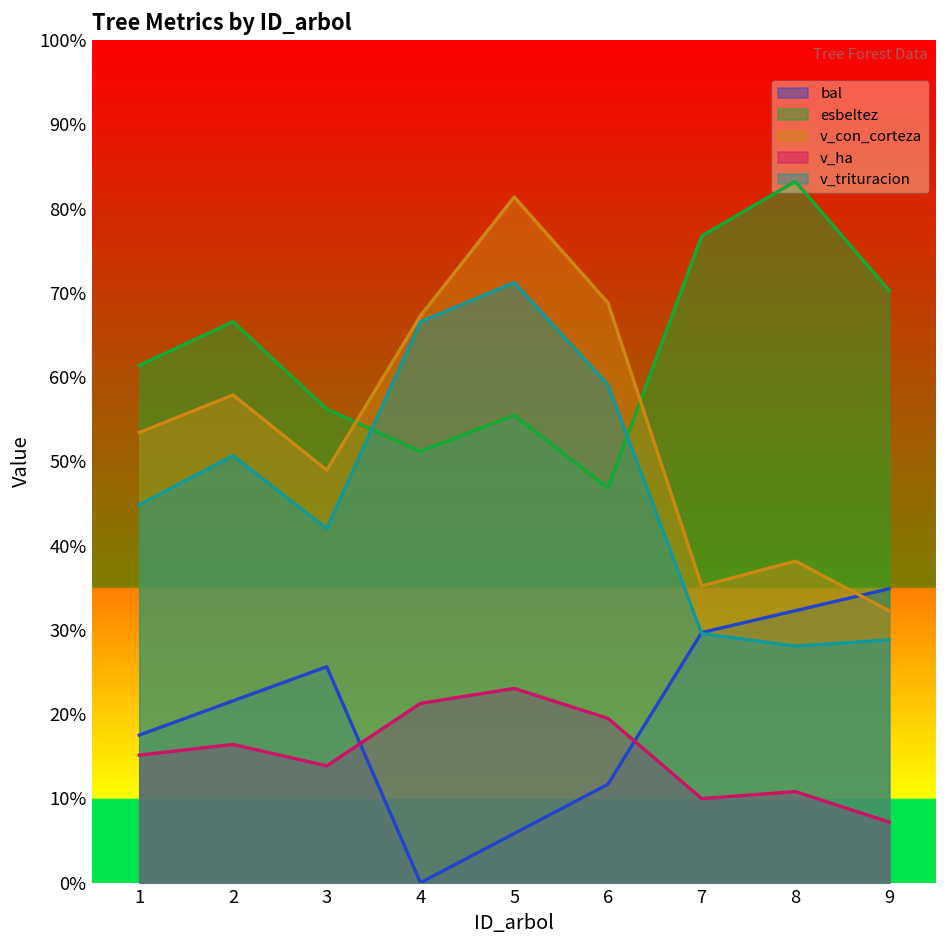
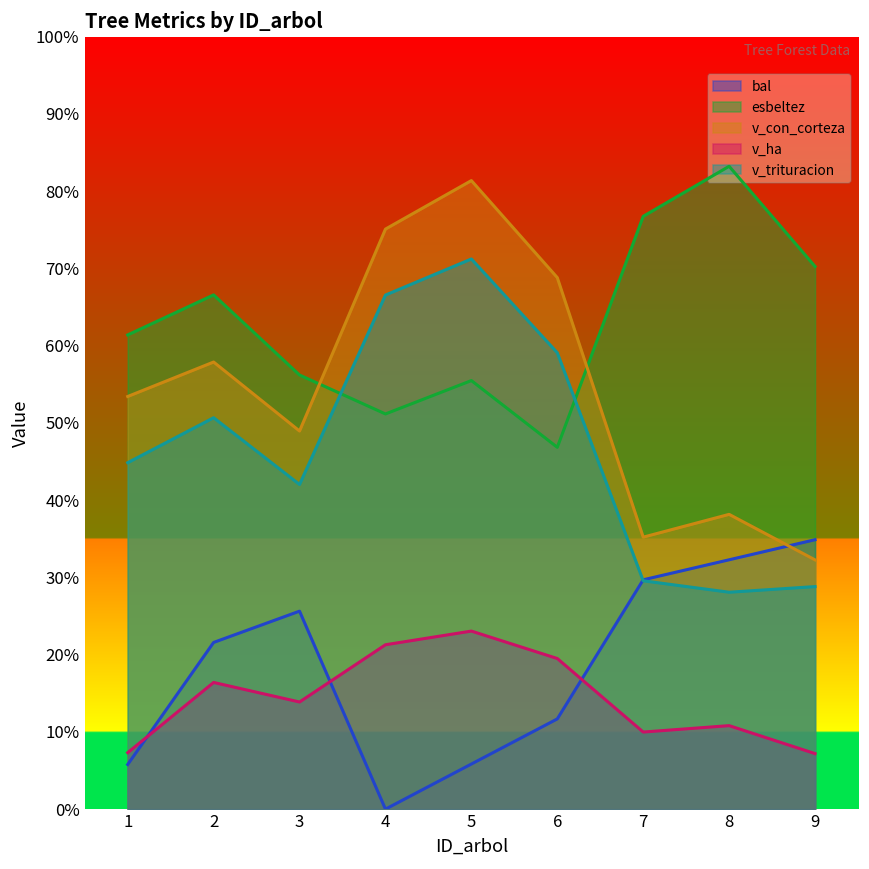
  {
    "bal": {
-     "1": "18%",
+     "1": "6%",
      "2": "22%",
      "3": "26%",
      "4": "0%",
      "5": "6%",
      "6": "12%",
      "8": "32%",
      "9": "35%"
    },
    "esbeltez": {
      "1": "61%",
      "2": "67%",
      "3": "56%",
      "4": "51%",
      "5": "55%",
      "6": "47%",
      "7": "77%",
      "9": "70%"
    },
    "v_con_corteza": {
      "1": "53%",
      "2": "58%",
      "3": "49%",
-     "4": "67%",
+     "4": "75%",
      "5": "81%",
      "6": "69%",
      "7": "35%",
      "8": "38%",
      "9": "32%"
    },
    "v_ha": {
-     "1": "15%",
+     "1": "7%",
      "2": "16%",
      "3": "14%",
      "4": "21%",
      "5": "23%",
      "6": "20%",
      "7": "10%",
      "8": "11%",
      "9": "7%"
    },
    "v_trituracion": {
      "1": "45%",
      "2": "51%",
      "3": "42%",
      "4": "67%",
      "5": "71%",
      "6": "59%",
      "8": "28%",
      "9": "29%"
    }
  }
